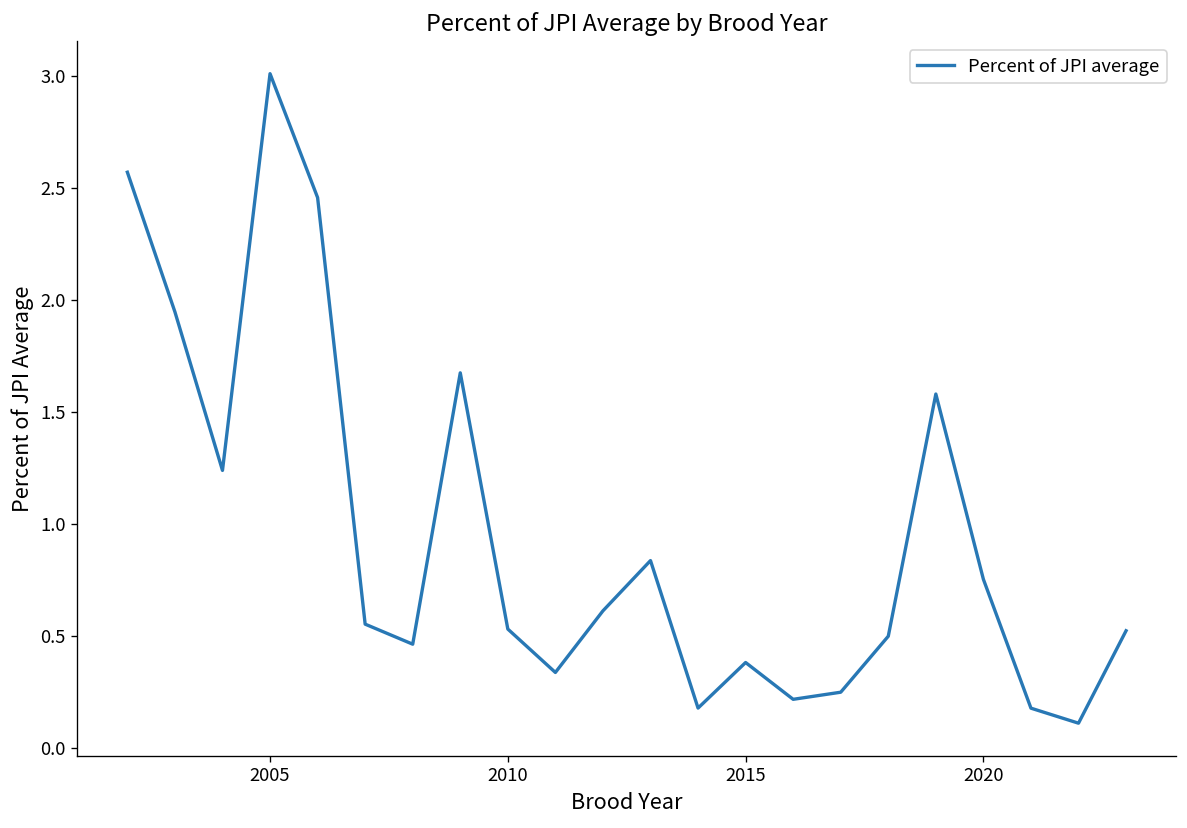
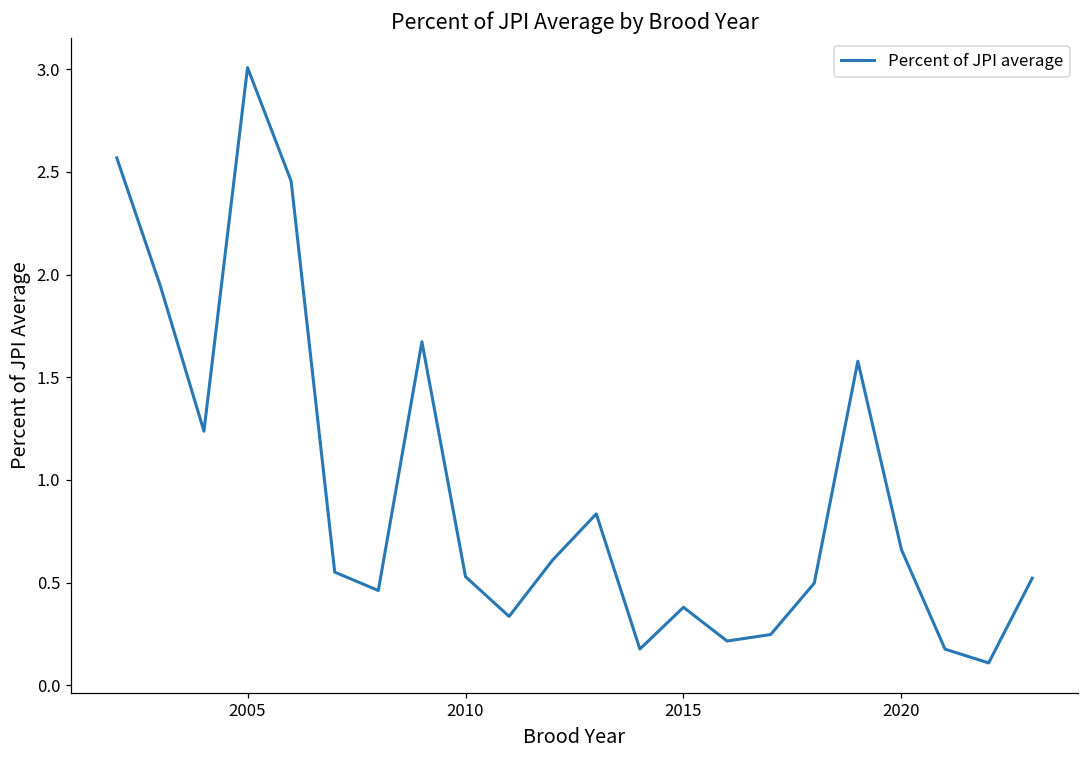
  {
    "2005": 3.01,
    "2010": 0.53,
    "2015": 0.38,
-   "2020": 0.75
+   "2020": 0.66
  }
